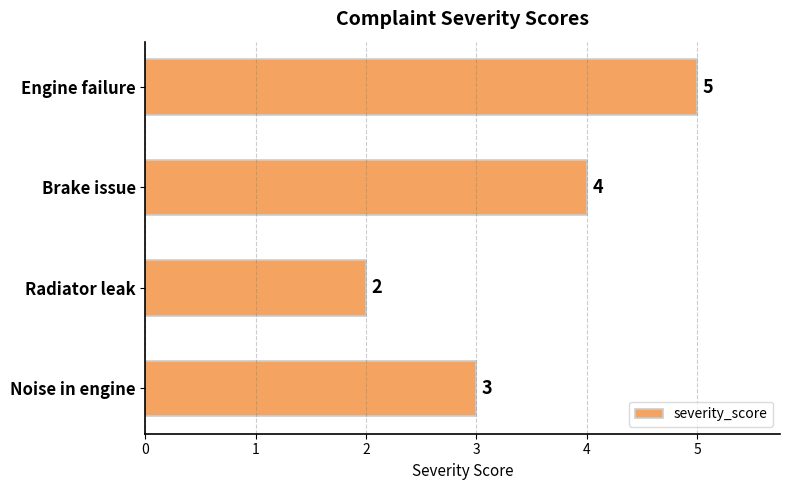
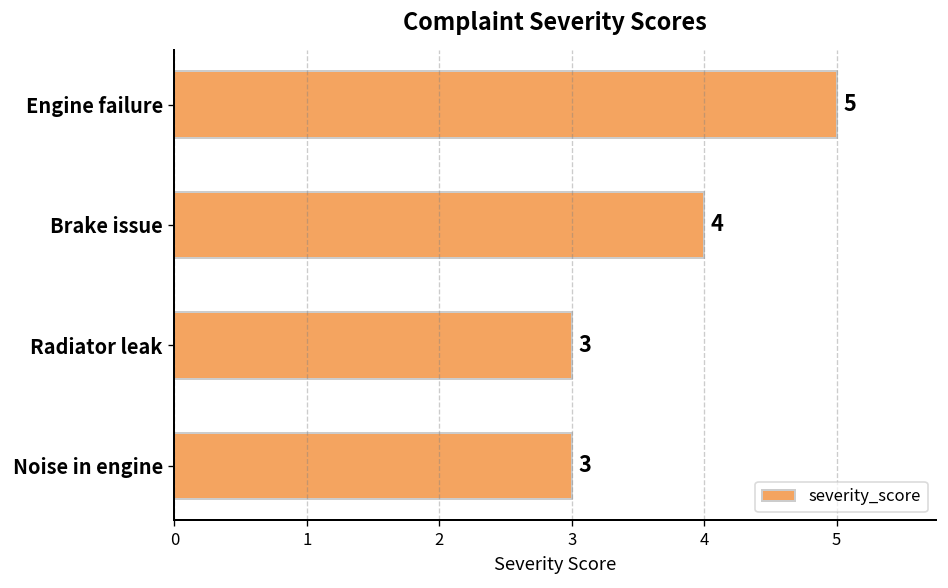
  {
    "Engine failure": 5,
    "Brake issue": 4,
-   "Radiator leak": 2,
+   "Radiator leak": 3,
    "Noise in engine": 3
  }
